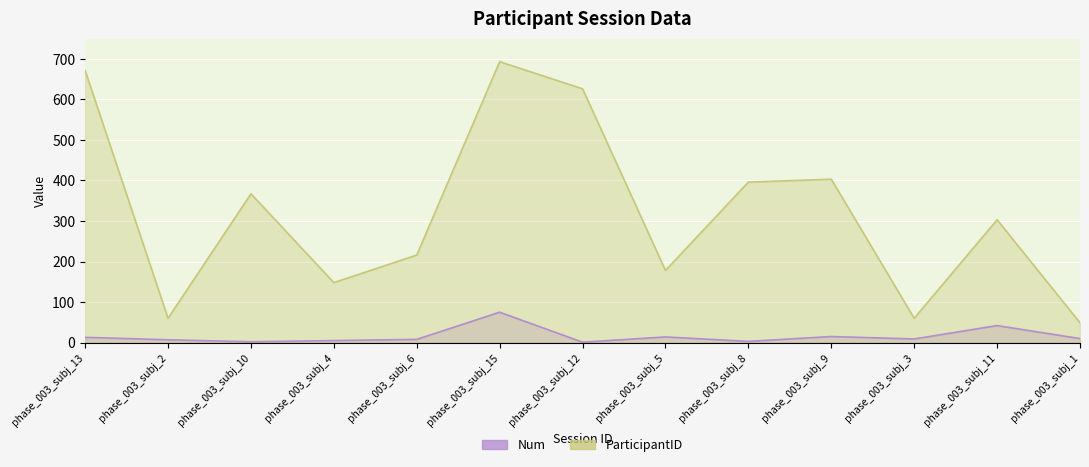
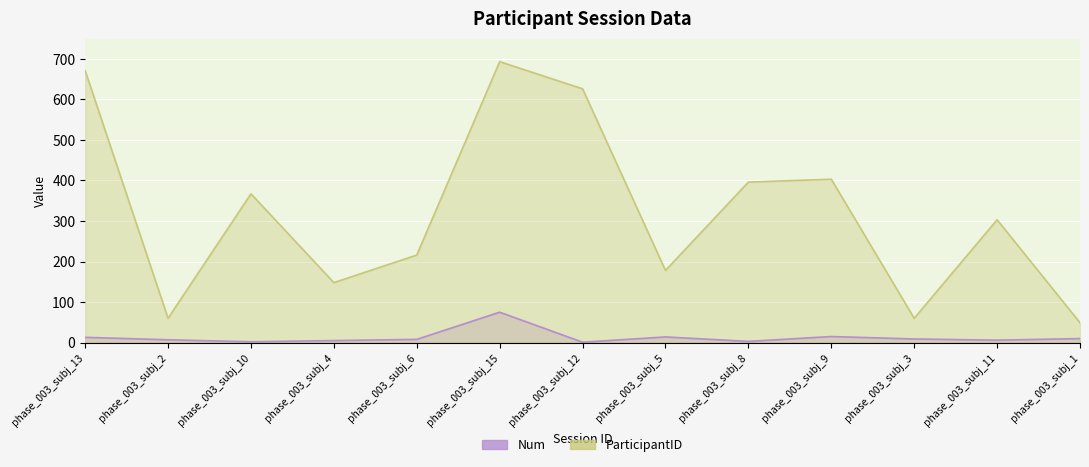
  {
    "Num": {
      "phase_003_subj_13": 10,
      "phase_003_subj_2": 10,
      "phase_003_subj_10": 0,
      "phase_003_subj_4": 10,
      "phase_003_subj_6": 10,
      "phase_003_subj_15": 80,
      "phase_003_subj_12": 0,
      "phase_003_subj_5": 10,
      "phase_003_subj_8": 0,
      "phase_003_subj_9": 20,
      "phase_003_subj_3": 10,
-     "phase_003_subj_11": 40,
+     "phase_003_subj_11": 10,
      "phase_003_subj_1": 10
    },
    "ParticipantID": {
      "phase_003_subj_13": 670,
      "phase_003_subj_2": 60,
      "phase_003_subj_10": 370,
      "phase_003_subj_4": 150,
      "phase_003_subj_6": 220,
      "phase_003_subj_15": 690,
      "phase_003_subj_12": 630,
      "phase_003_subj_5": 180,
      "phase_003_subj_8": 400,
      "phase_003_subj_9": 400,
      "phase_003_subj_3": 60,
      "phase_003_subj_11": 300,
      "phase_003_subj_1": 50
    }
  }
